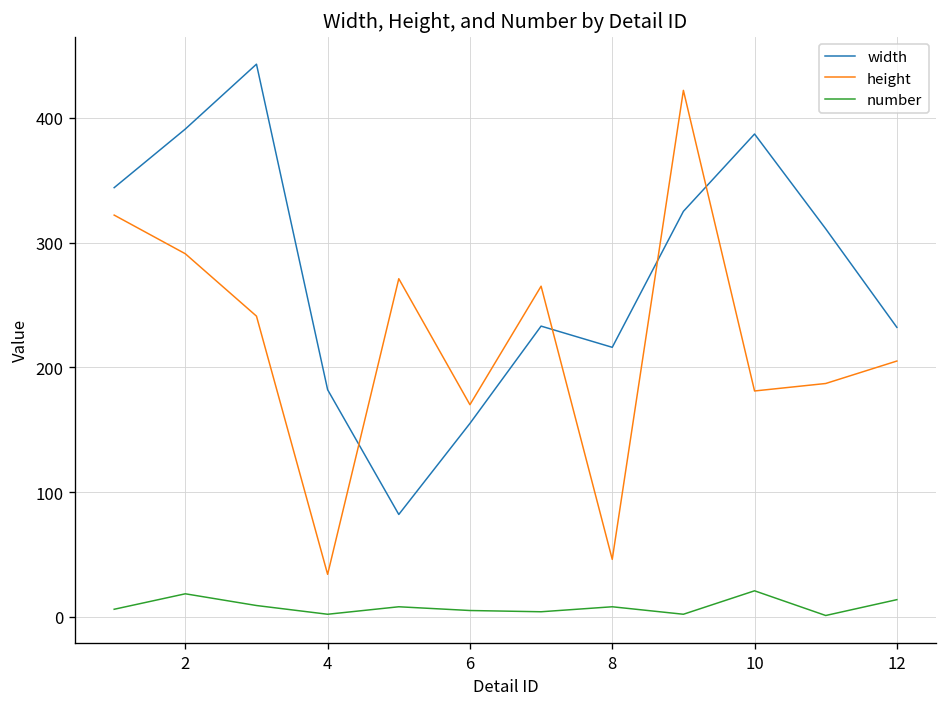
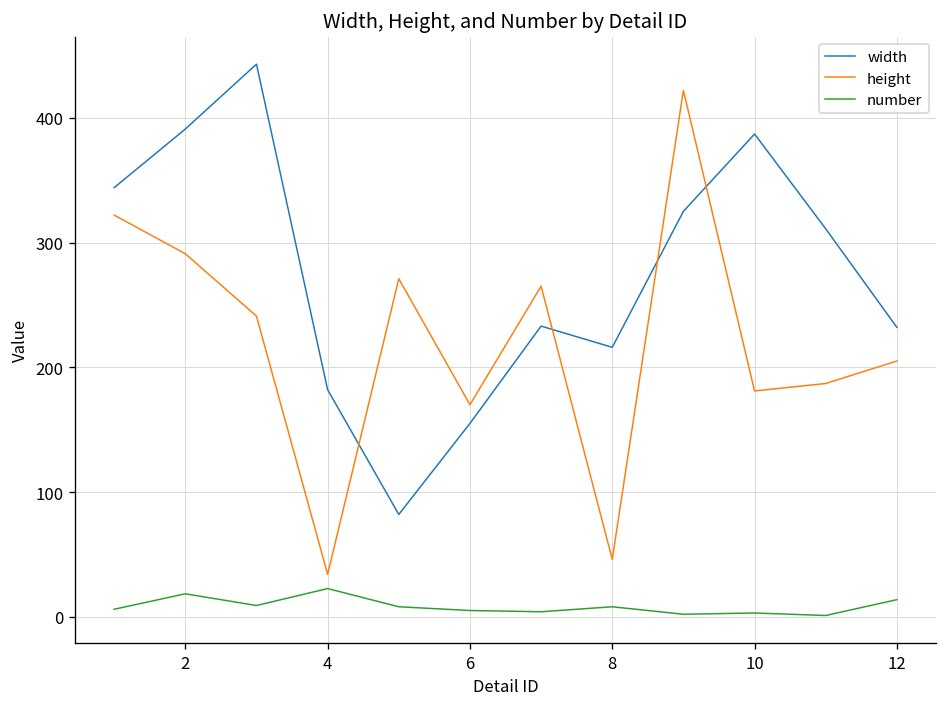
  {
    "width": {
      "2": 391,
      "4": 182,
      "6": 155,
      "8": 216,
      "10": 387,
      "12": 232
    },
    "height": {
      "2": 291,
      "4": 34,
      "6": 170,
      "8": 46,
      "10": 181,
      "12": 205
    },
    "number": {
      "2": 18,
-     "4": 2,
+     "4": 23,
      "6": 5,
      "8": 8,
-     "10": 21,
+     "10": 3,
      "12": 14
    }
  }
